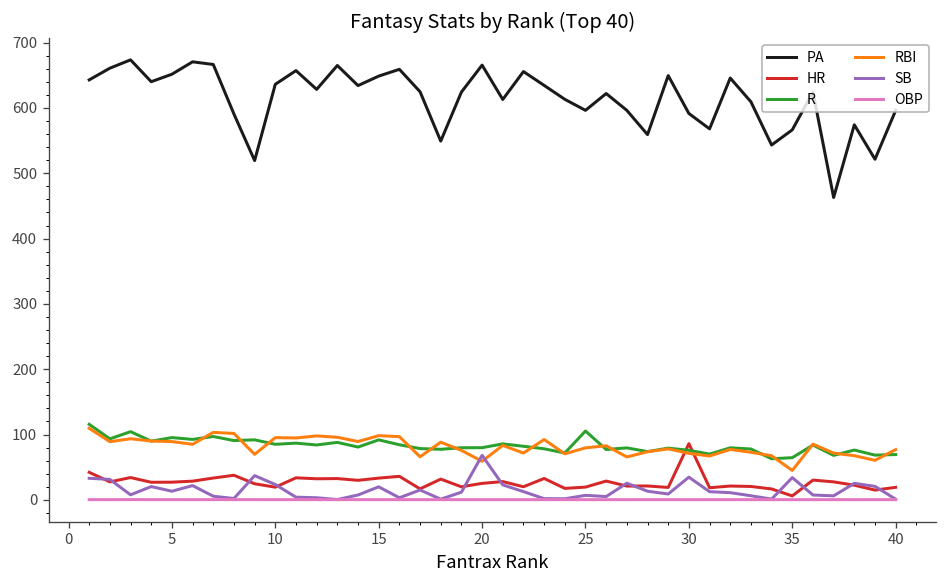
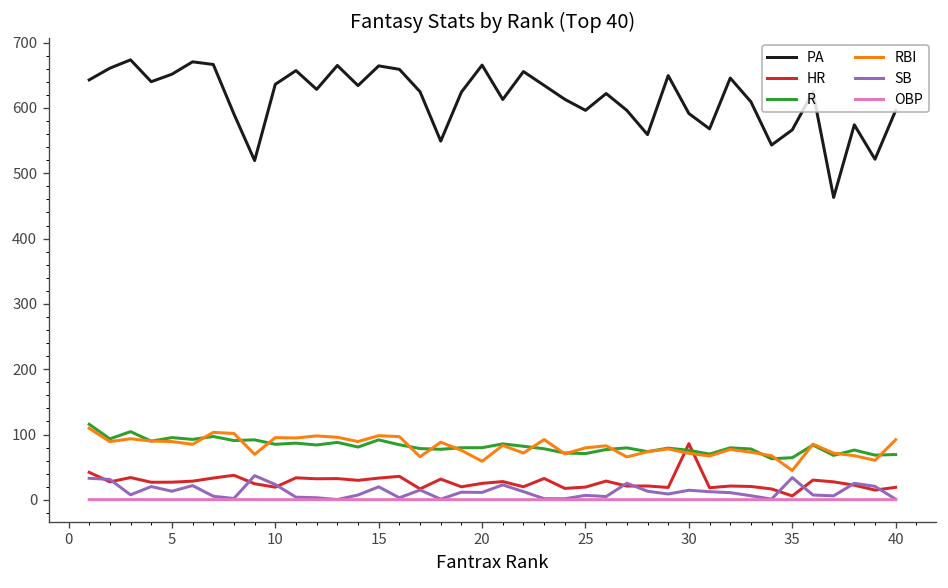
  {
    "PA": {
      "5": 650,
      "10": 640,
-     "15": 650,
+     "15": 660,
      "20": 670,
      "25": 600,
      "30": 590,
      "35": 570
    },
    "HR": {
      "5": 30,
      "15": 30,
      "20": 30,
      "25": 20,
      "30": 90,
      "35": 10,
      "40": 20
    },
    "R": {
      "5": 100,
      "10": 90,
      "15": 90,
      "20": 80,
-     "25": 110,
+     "25": 70,
      "35": 60,
      "40": 70
    },
    "RBI": {
      "5": 90,
      "10": 100,
      "15": 100,
      "20": 60,
      "25": 80,
      "35": 50,
-     "40": 80
+     "40": 90
    },
    "SB": {
      "5": 10,
      "15": 20,
-     "20": 70,
+     "20": 10,
      "25": 10,
-     "30": 30,
+     "30": 10,
      "35": 30
    },
    "OBP": {
      "5": 0,
      "10": 0,
      "15": 0,
      "20": 0,
      "25": 0,
      "30": 0,
      "35": 0
    }
  }
